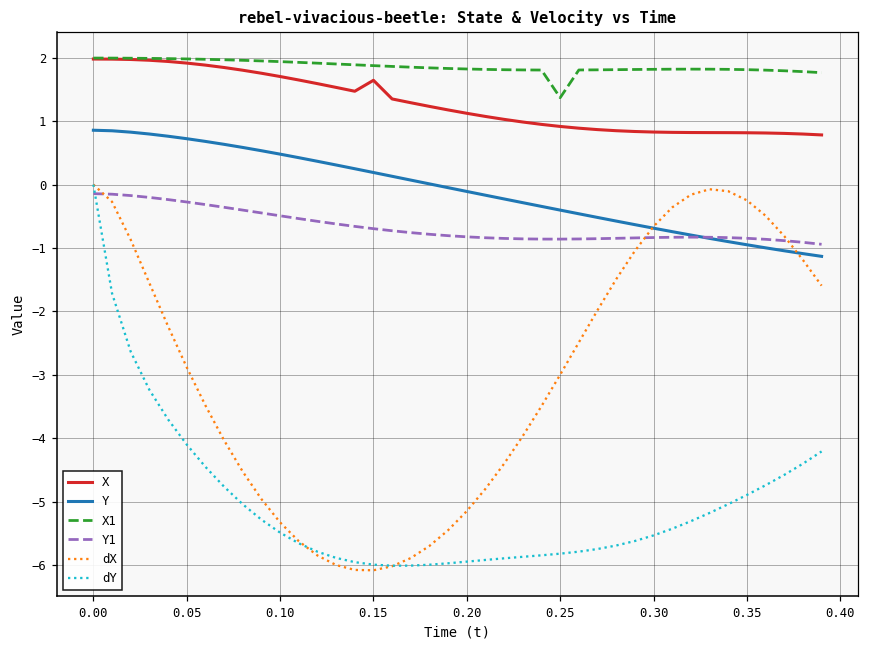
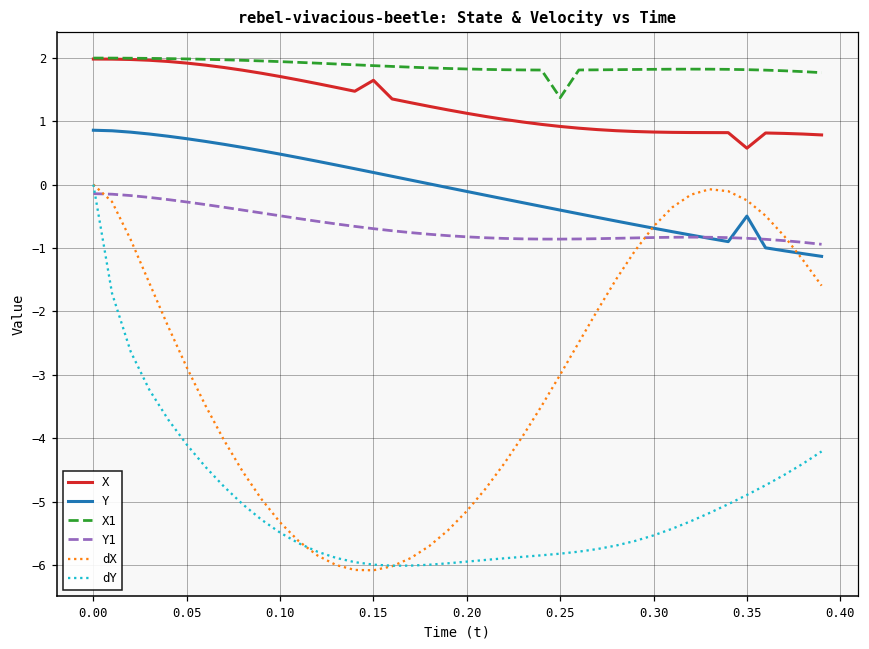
  {
    "X": {
      "0.05": 1.9,
      "0.10": 1.7,
      "0.15": 1.6,
      "0.20": 1.1,
      "0.25": 0.9,
      "0.30": 0.8,
-     "0.35": 0.8
+     "0.35": 0.6
    },
    "Y": {
      "0.00": 0.9,
      "0.05": 0.7,
      "0.10": 0.5,
      "0.15": 0.2,
      "0.20": -0.1,
      "0.25": -0.4,
-     "0.35": -0.9
+     "0.35": -0.5
    },
    "X1": {
      "0.05": 2.0,
      "0.10": 1.9,
      "0.15": 1.9,
      "0.20": 1.8,
      "0.25": 1.4,
      "0.30": 1.8,
      "0.35": 1.8
    },
    "Y1": {
      "0.00": -0.1,
      "0.05": -0.3,
      "0.10": -0.5,
      "0.15": -0.7,
      "0.20": -0.8,
      "0.25": -0.9,
      "0.30": -0.8,
      "0.35": -0.8
    },
    "dX": {
      "0.05": -2.9,
      "0.10": -5.3,
      "0.15": -6.1,
      "0.20": -5.1,
      "0.25": -3.0,
      "0.35": -0.2
    },
    "dY": {
      "0.05": -4.1,
      "0.10": -5.5,
      "0.15": -6.0,
      "0.20": -5.9,
      "0.25": -5.8,
      "0.30": -5.5,
      "0.35": -4.9
    }
  }
